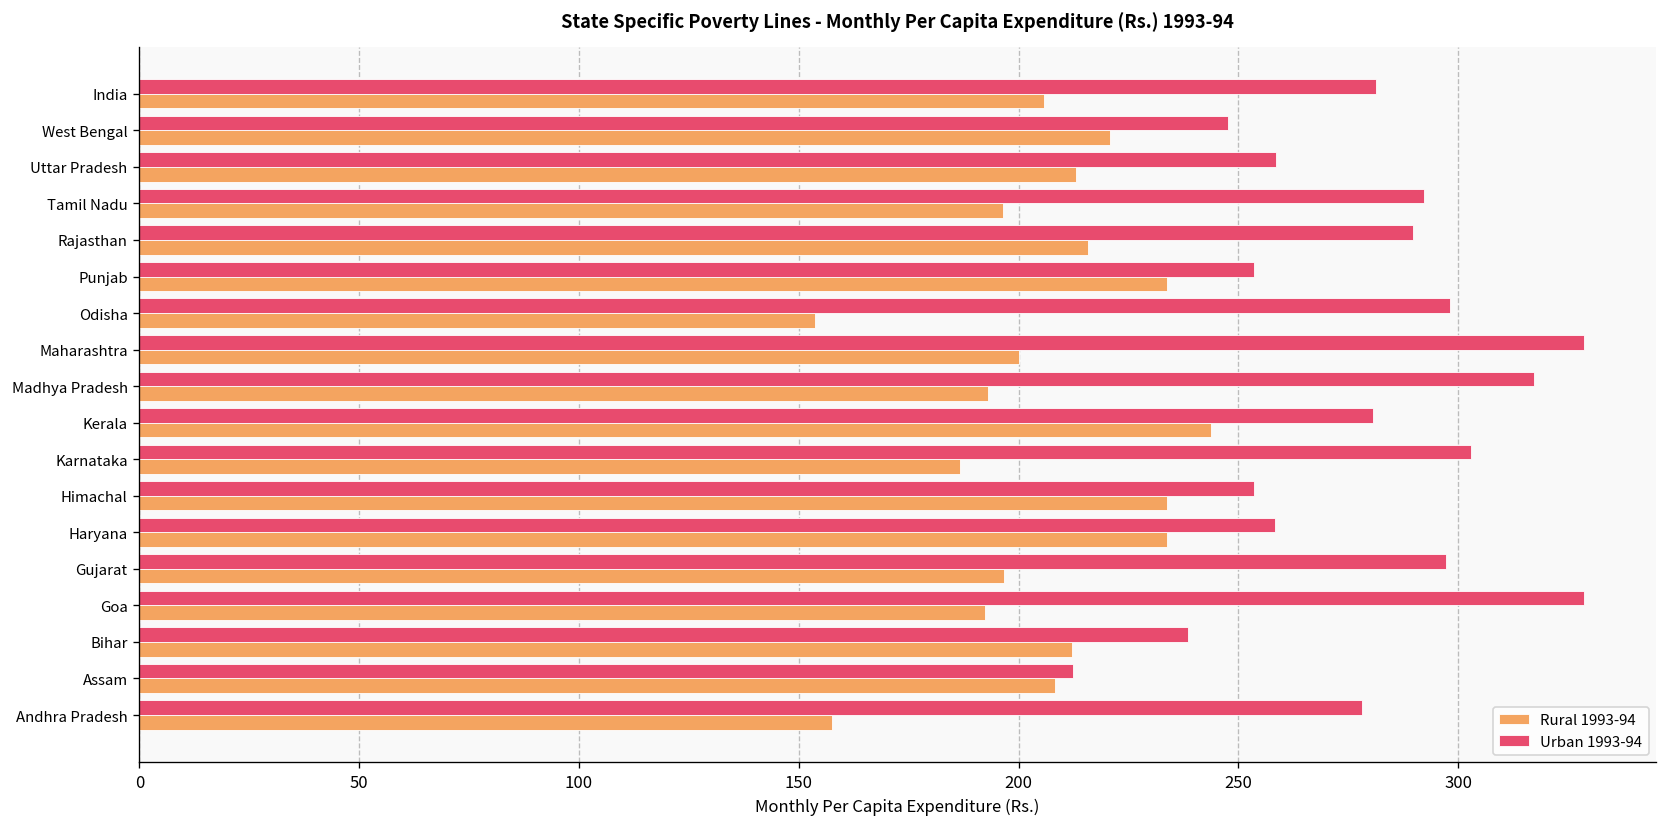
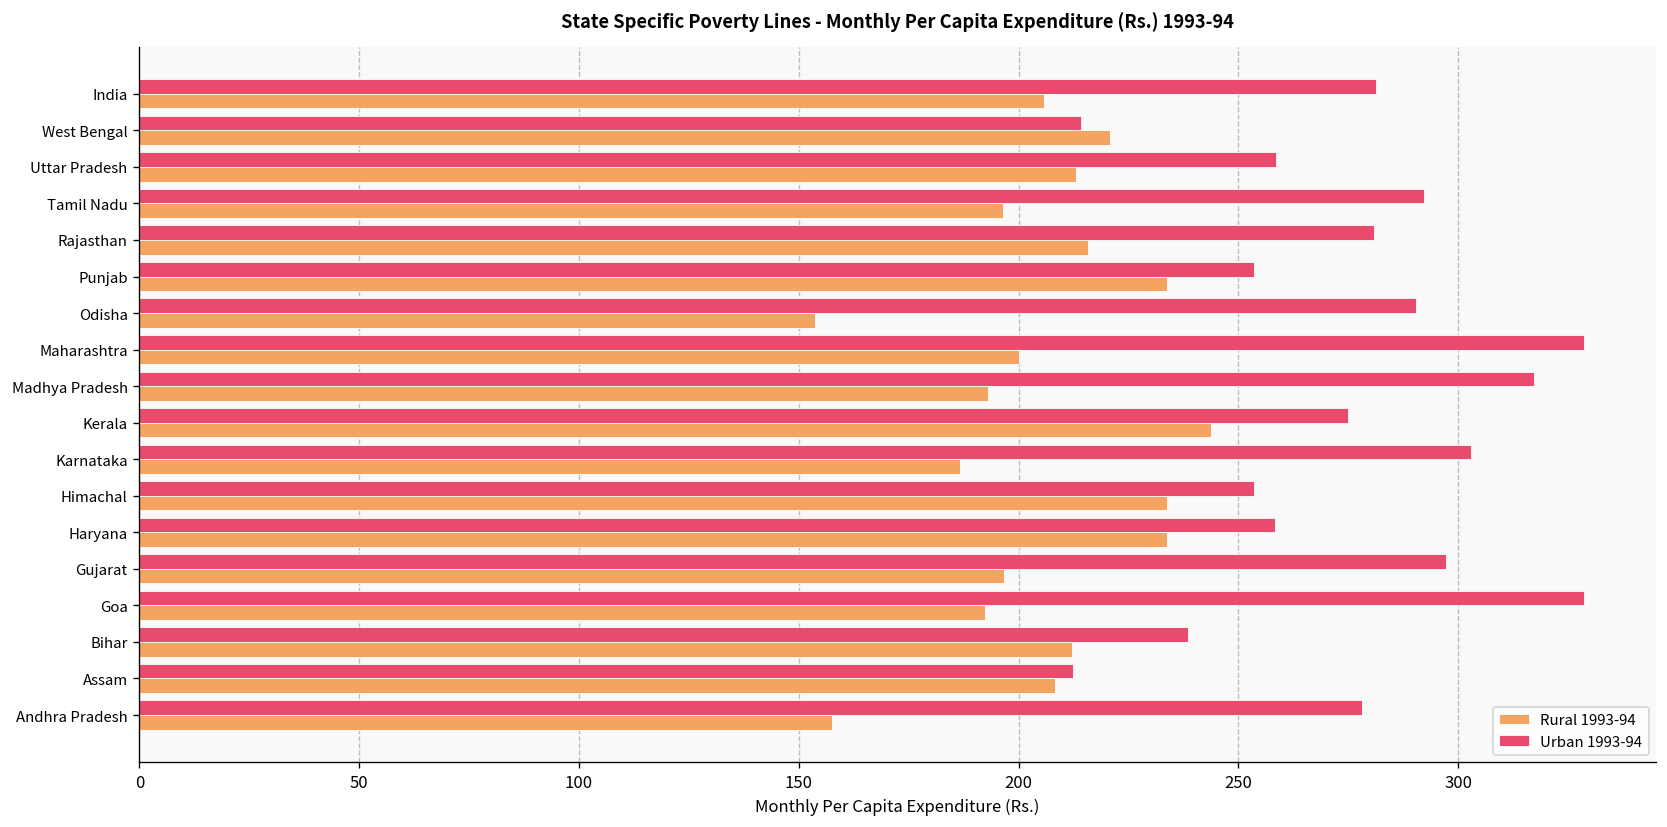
  {
    "Rural 1993-94": {
      "India": 206,
      "West Bengal": 221,
      "Uttar Pradesh": 213,
      "Tamil Nadu": 197,
      "Rajasthan": 216,
      "Punjab": 234,
      "Odisha": 154,
      "Maharashtra": 200,
      "Madhya Pradesh": 193,
      "Kerala": 244,
      "Karnataka": 187,
      "Himachal": 234,
      "Haryana": 234,
      "Gujarat": 197,
      "Goa": 192,
      "Bihar": 212,
      "Assam": 208,
      "Andhra Pradesh": 158
    },
    "Urban 1993-94": {
      "India": 281,
-     "West Bengal": 248,
+     "West Bengal": 214,
      "Uttar Pradesh": 259,
      "Tamil Nadu": 292,
-     "Rajasthan": 290,
+     "Rajasthan": 281,
      "Punjab": 254,
-     "Odisha": 298,
+     "Odisha": 290,
      "Maharashtra": 329,
      "Madhya Pradesh": 317,
-     "Kerala": 281,
+     "Kerala": 275,
      "Karnataka": 303,
      "Himachal": 254,
      "Haryana": 258,
      "Gujarat": 297,
      "Goa": 329,
      "Bihar": 238,
      "Assam": 212,
      "Andhra Pradesh": 278
    }
  }
